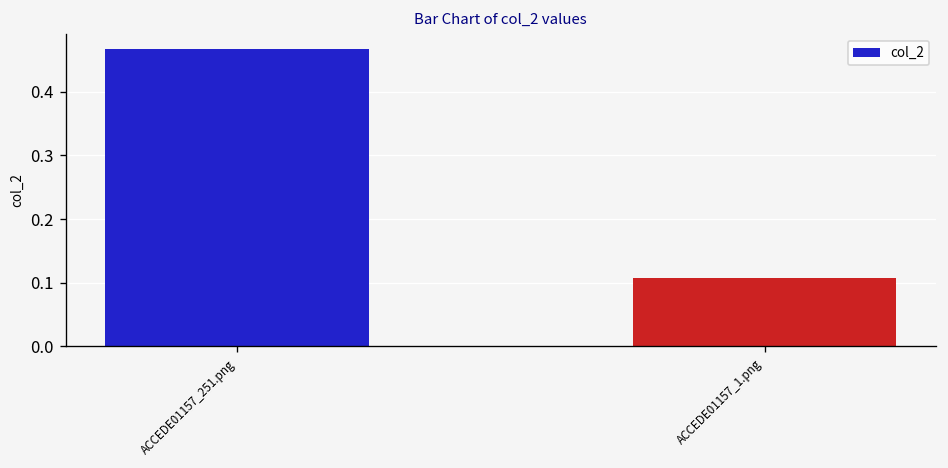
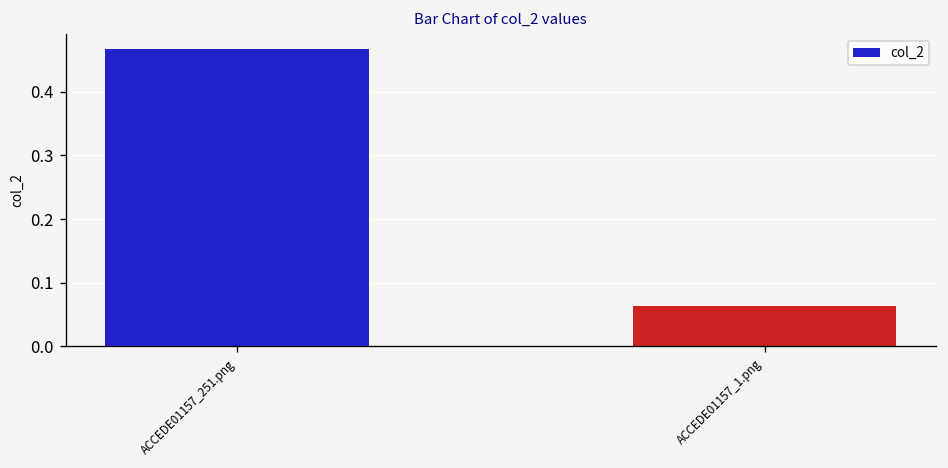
  {
    "ACCEDE01157_251.png": 0.47,
-   "ACCEDE01157_1.png": 0.11
+   "ACCEDE01157_1.png": 0.06
  }
